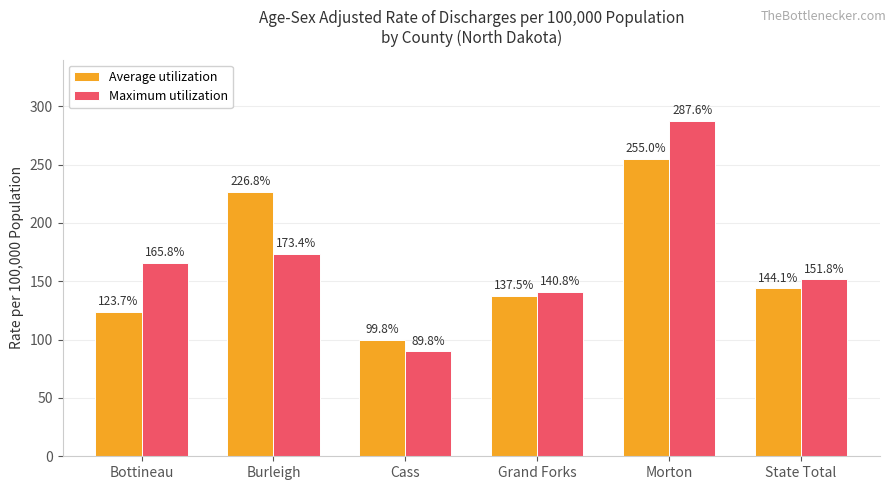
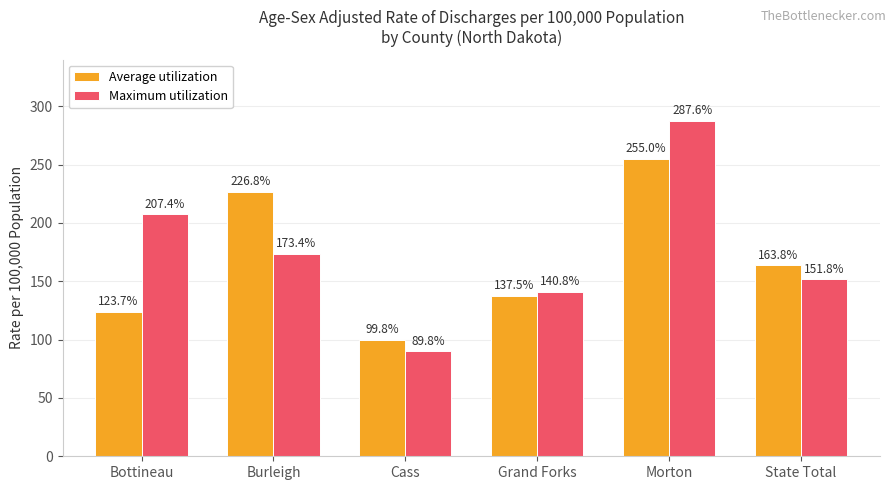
  {
    "Average utilization": {
      "Bottineau": "123.7%",
      "Burleigh": "226.8%",
      "Cass": "99.8%",
      "Grand Forks": "137.5%",
      "Morton": "255.0%",
-     "State Total": "144.1%"
+     "State Total": "163.8%"
    },
    "Maximum utilization": {
-     "Bottineau": "165.8%",
+     "Bottineau": "207.4%",
      "Burleigh": "173.4%",
      "Cass": "89.8%",
      "Grand Forks": "140.8%",
      "Morton": "287.6%",
      "State Total": "151.8%"
    }
  }
